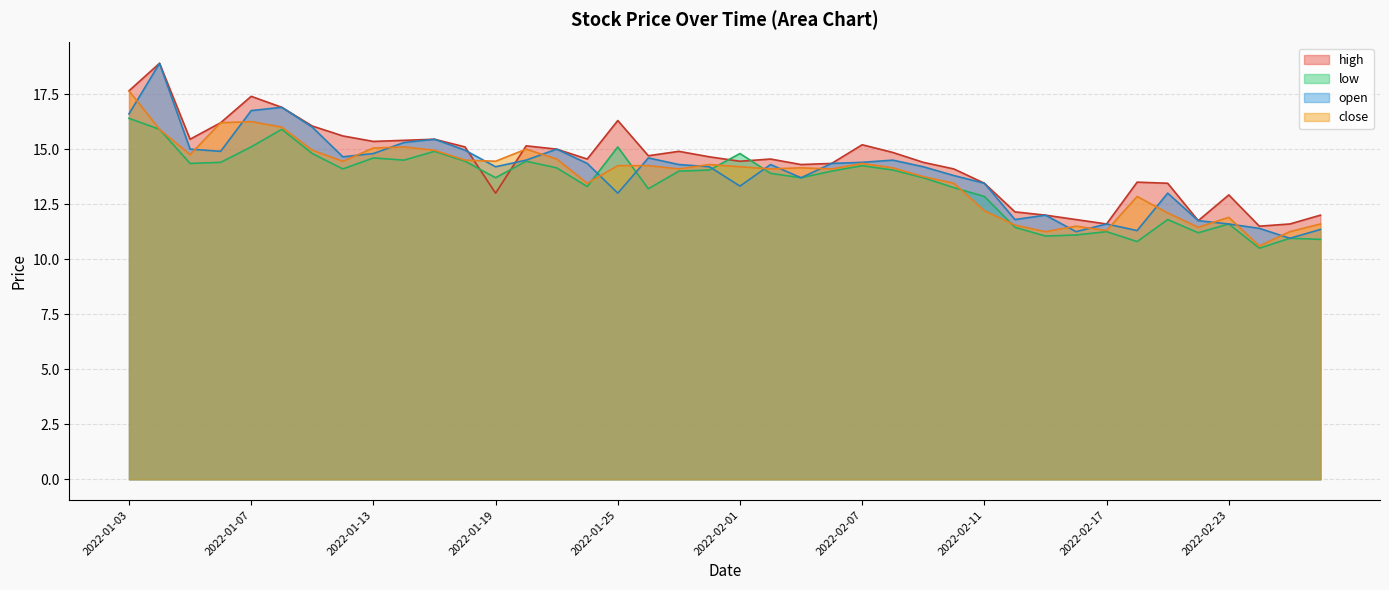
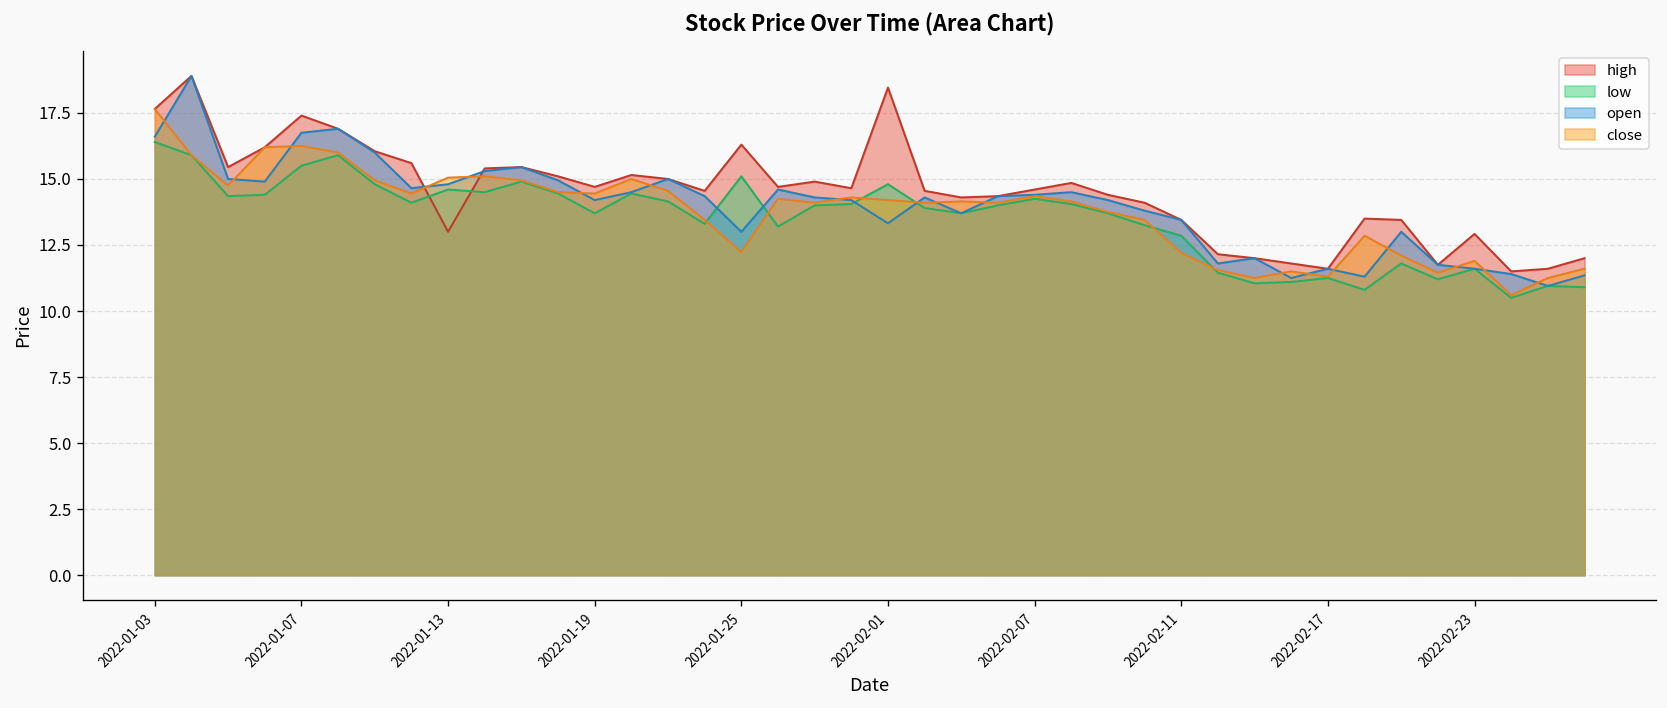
  {
    "high": {
      "2022-01-07": 17.4,
-     "2022-01-13": 15.4,
-     "2022-01-19": 13.0,
+     "2022-01-13": 13.0,
+     "2022-01-19": 14.7,
      "2022-01-25": 16.3,
-     "2022-02-01": 14.5,
-     "2022-02-07": 15.2,
+     "2022-02-01": 18.5,
+     "2022-02-07": 14.6,
      "2022-02-23": 12.9
    },
    "low": {
      "2022-01-03": 16.4,
-     "2022-01-07": 15.1,
+     "2022-01-07": 15.5,
      "2022-01-13": 14.6,
      "2022-01-19": 13.7,
      "2022-01-25": 15.1,
      "2022-02-01": 14.8,
      "2022-02-11": 12.9
    },
    "open": {
      "2022-01-03": 16.6,
      "2022-01-07": 16.8,
      "2022-01-13": 14.8,
      "2022-01-19": 14.2,
      "2022-01-25": 13.0,
      "2022-02-01": 13.3
    },
    "close": {
      "2022-01-07": 16.3,
      "2022-01-13": 15.1,
      "2022-01-19": 14.5,
-     "2022-01-25": 14.3,
+     "2022-01-25": 12.2,
      "2022-02-01": 14.2,
      "2022-02-11": 12.2,
      "2022-02-23": 11.9
    }
  }
